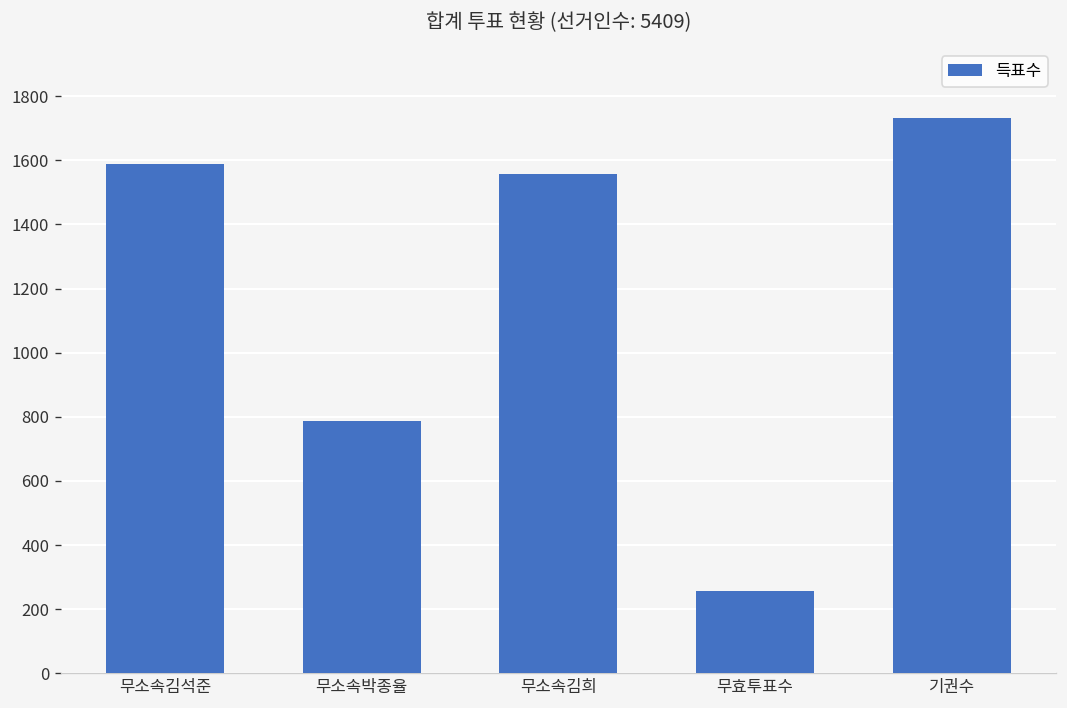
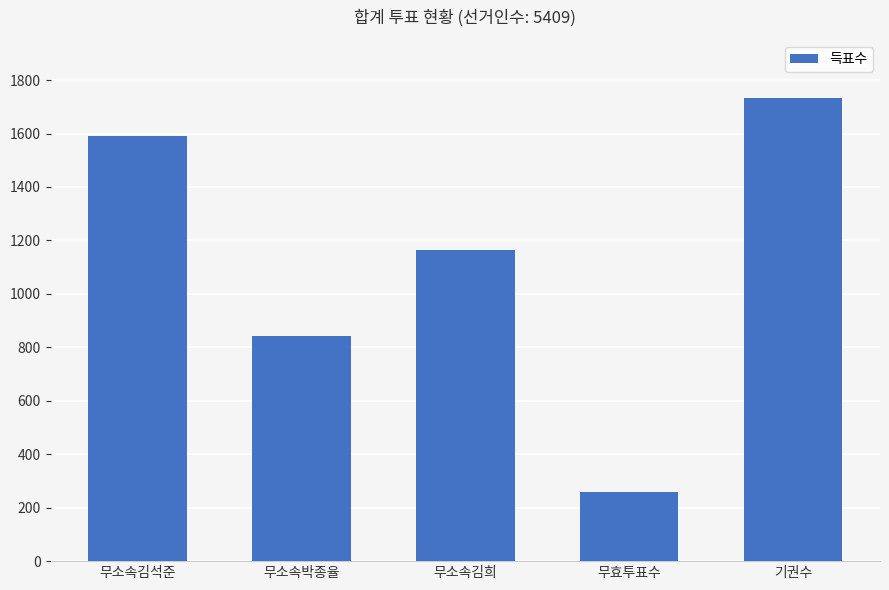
  {
    "무소속김석준": 1590,
-   "무소속박종율": 790,
-   "무소속김희": 1560,
+   "무소속박종율": 840,
+   "무소속김희": 1160,
    "무효투표수": 260,
    "기권수": 1730
  }
